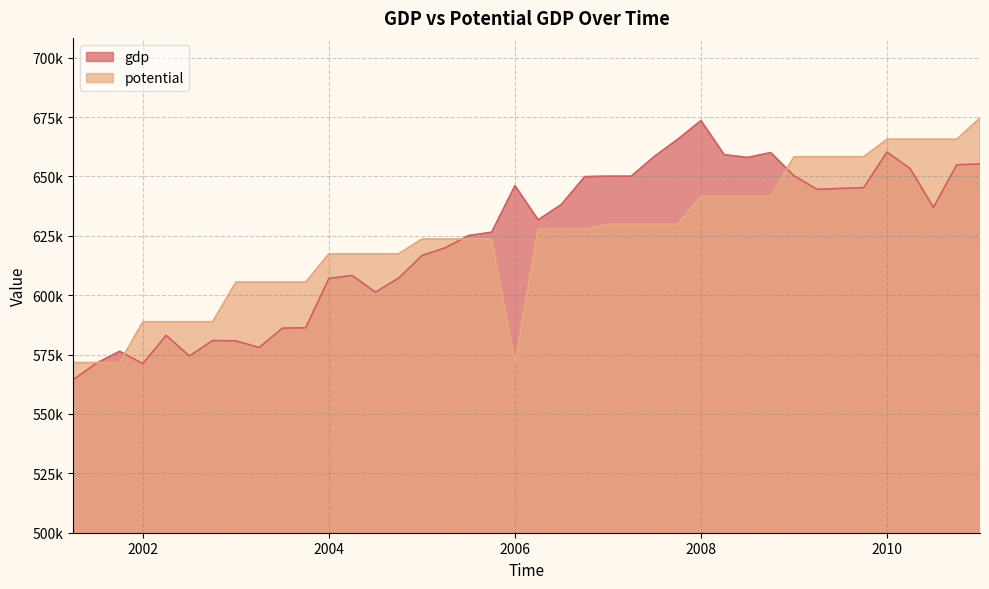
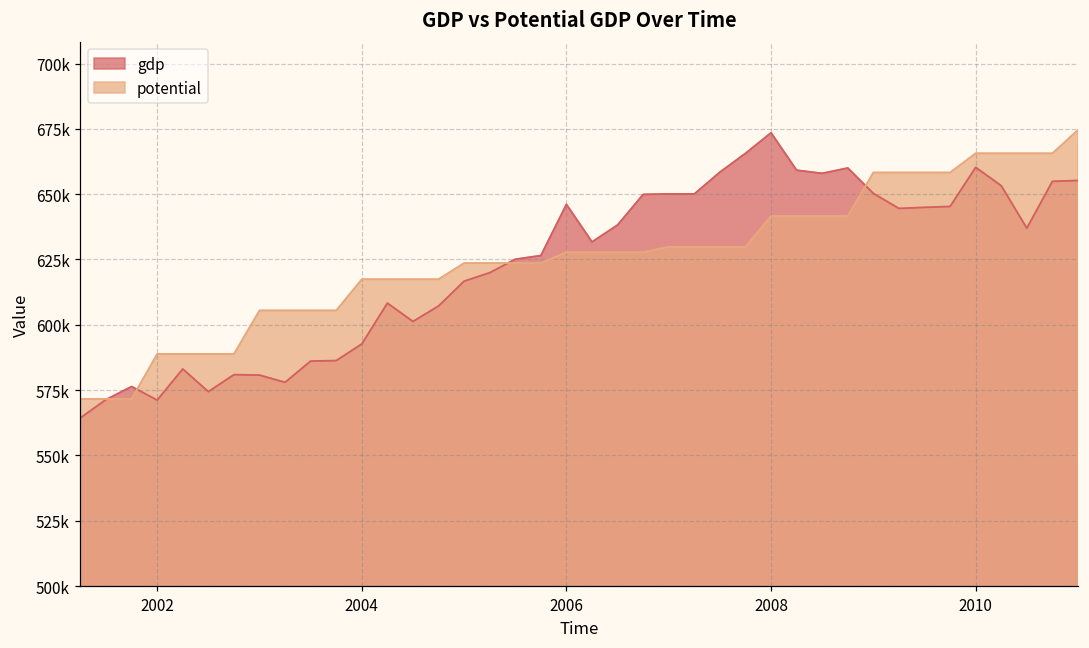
  {
    "gdp": {
      "2002": 571000,
-     "2004": 607000,
+     "2004": 593000,
      "2006": 646000,
      "2008": 673000,
      "2010": 660000
    },
    "potential": {
      "2002": 589000,
      "2004": 617000,
-     "2006": 572000,
+     "2006": 628000,
      "2008": 642000,
      "2010": 666000
    }
  }
